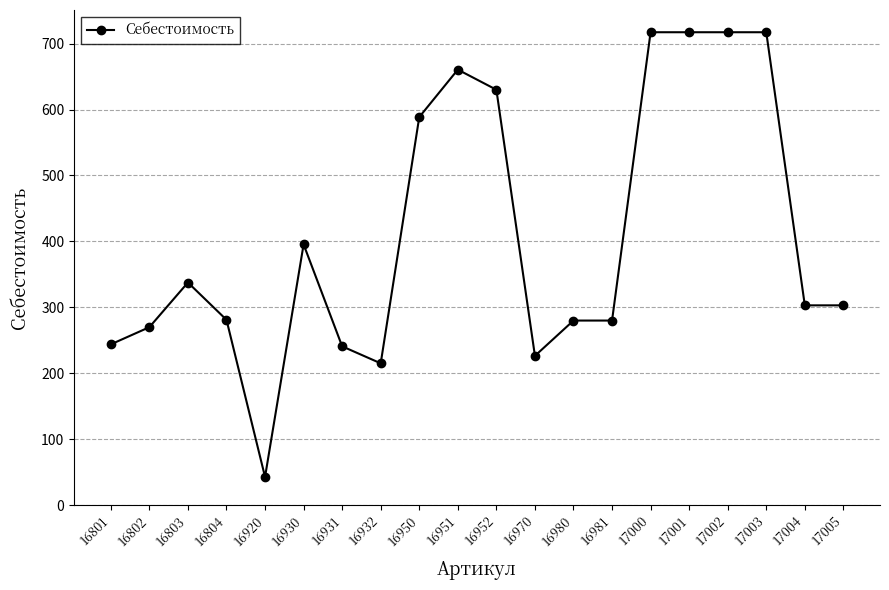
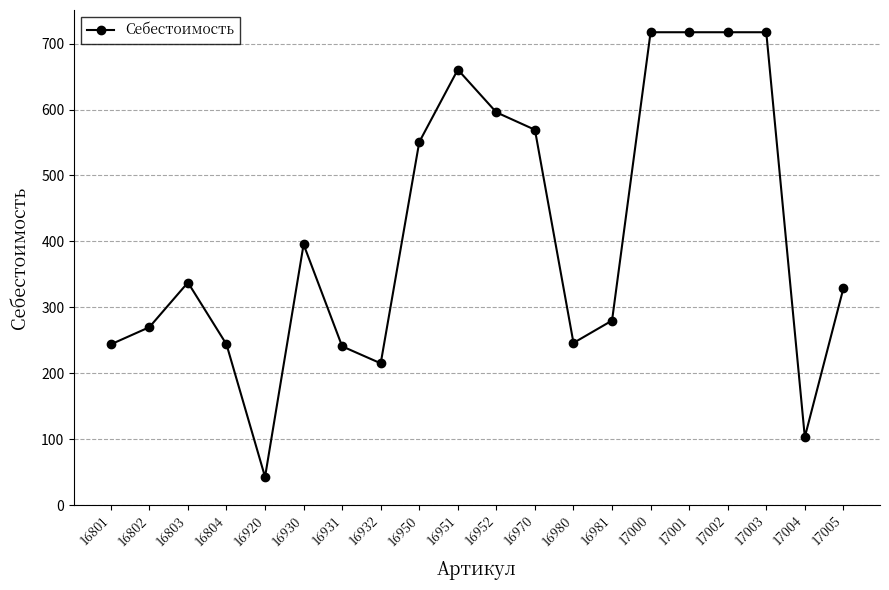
  {
    "16801": 240,
    "16802": 270,
    "16803": 340,
-   "16804": 280,
+   "16804": 240,
    "16920": 40,
    "16930": 400,
    "16931": 240,
    "16932": 210,
-   "16950": 590,
+   "16950": 550,
    "16951": 660,
-   "16952": 630,
-   "16970": 230,
-   "16980": 280,
+   "16952": 600,
+   "16970": 570,
+   "16980": 250,
    "16981": 280,
    "17000": 720,
    "17001": 720,
    "17002": 720,
    "17003": 720,
-   "17004": 300,
-   "17005": 300
+   "17004": 100,
+   "17005": 330
  }
